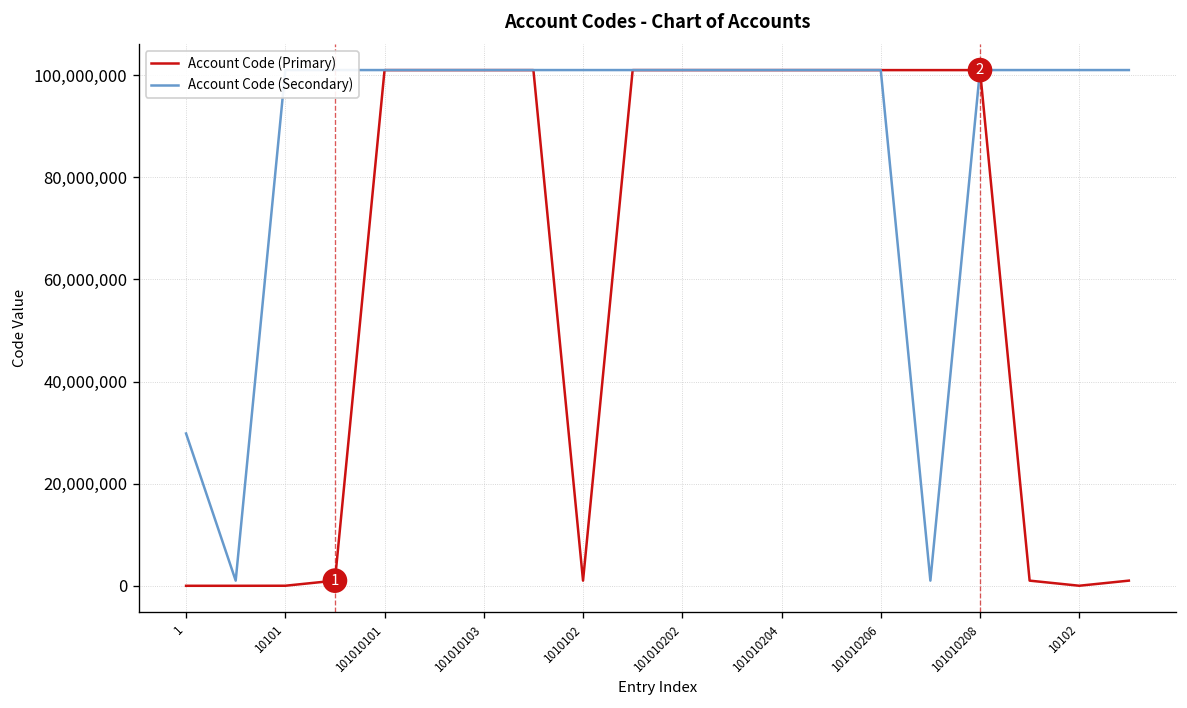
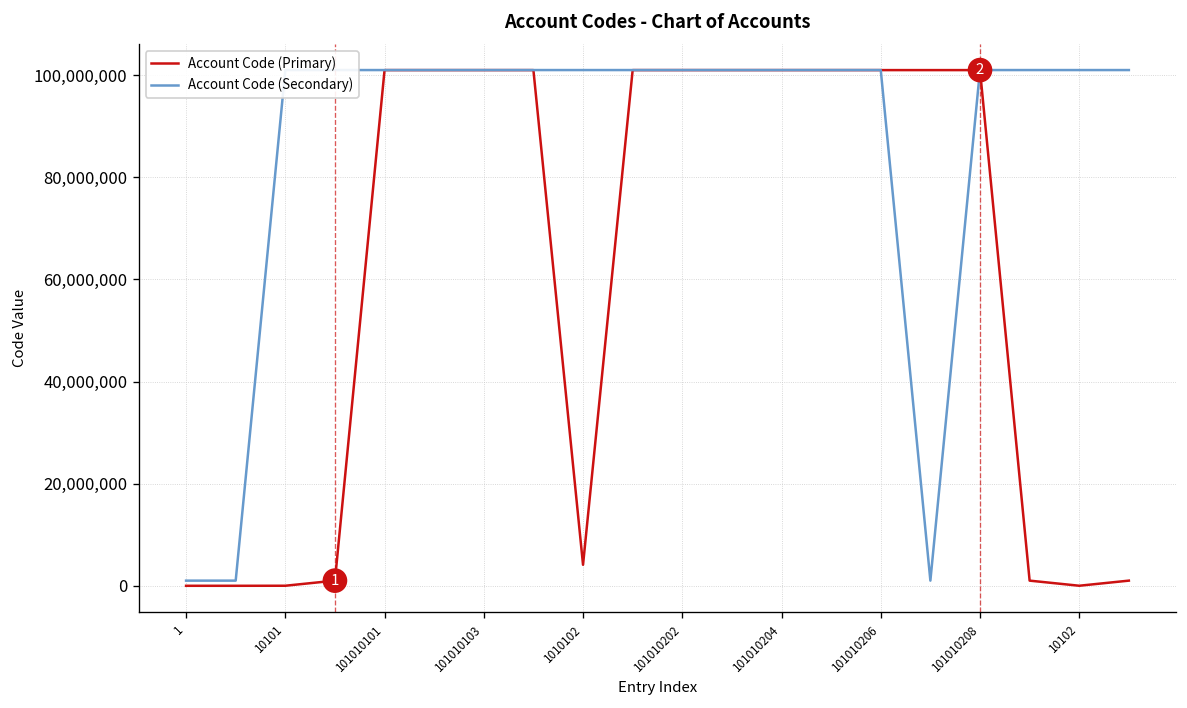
  {
    "Account Code (Primary)": {
      "1": "0",
      "10101": "0",
-     "1010102": "1,000,000",
+     "1010102": "4,000,000",
      "10102": "0"
    },
    "Account Code (Secondary)": {
-     "1": "30,000,000",
+     "1": "1,000,000",
      "1010102": "101,000,000",
      "10102": "101,000,000"
    }
  }
